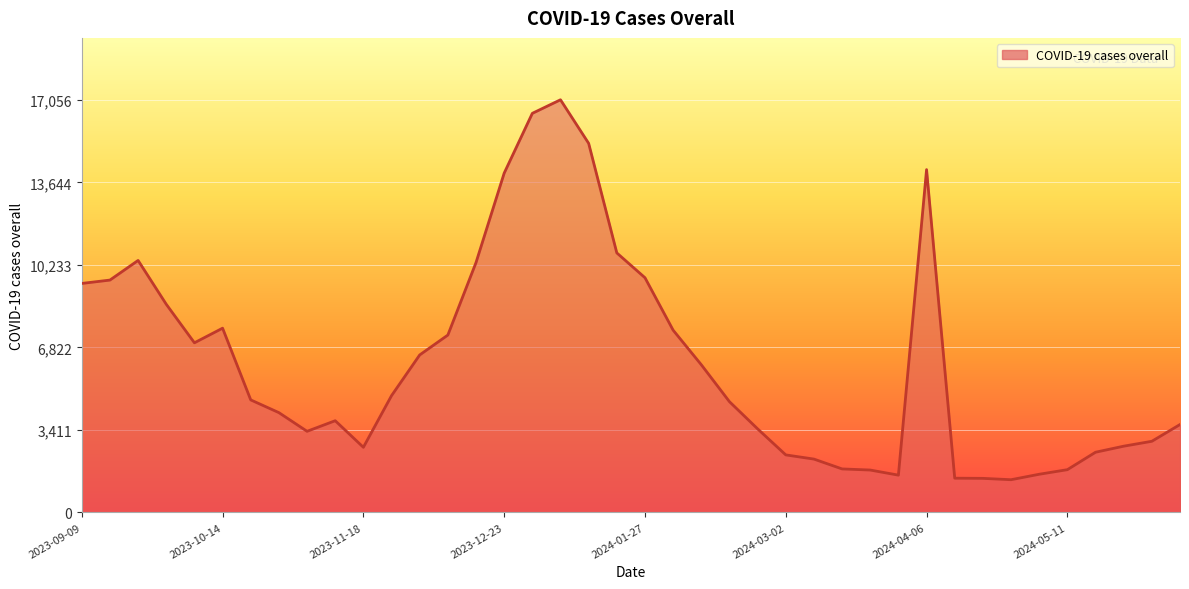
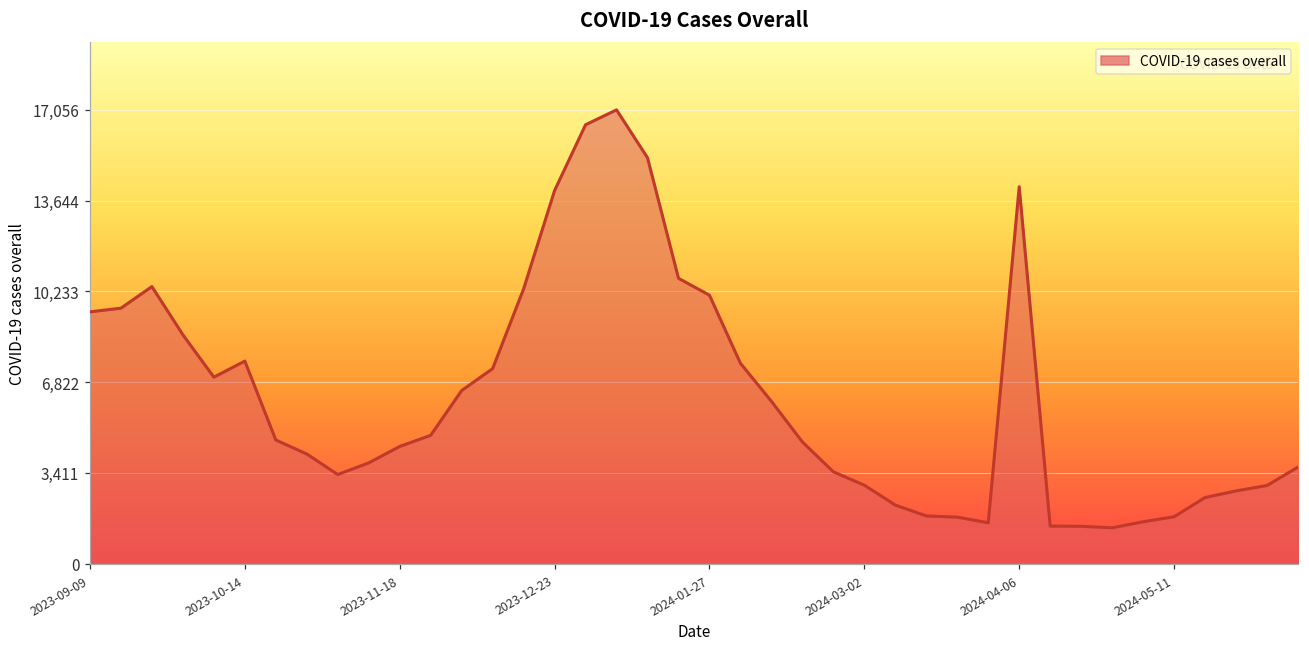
  {
    "2023-09-09": "9,500",
    "2023-10-14": "7,600",
-   "2023-11-18": "2,700",
+   "2023-11-18": "4,400",
    "2023-12-23": "14,000",
-   "2024-01-27": "9,700",
-   "2024-03-02": "2,400",
+   "2024-01-27": "10,100",
+   "2024-03-02": "3,000",
    "2024-04-06": "14,200",
    "2024-05-11": "1,800"
  }
